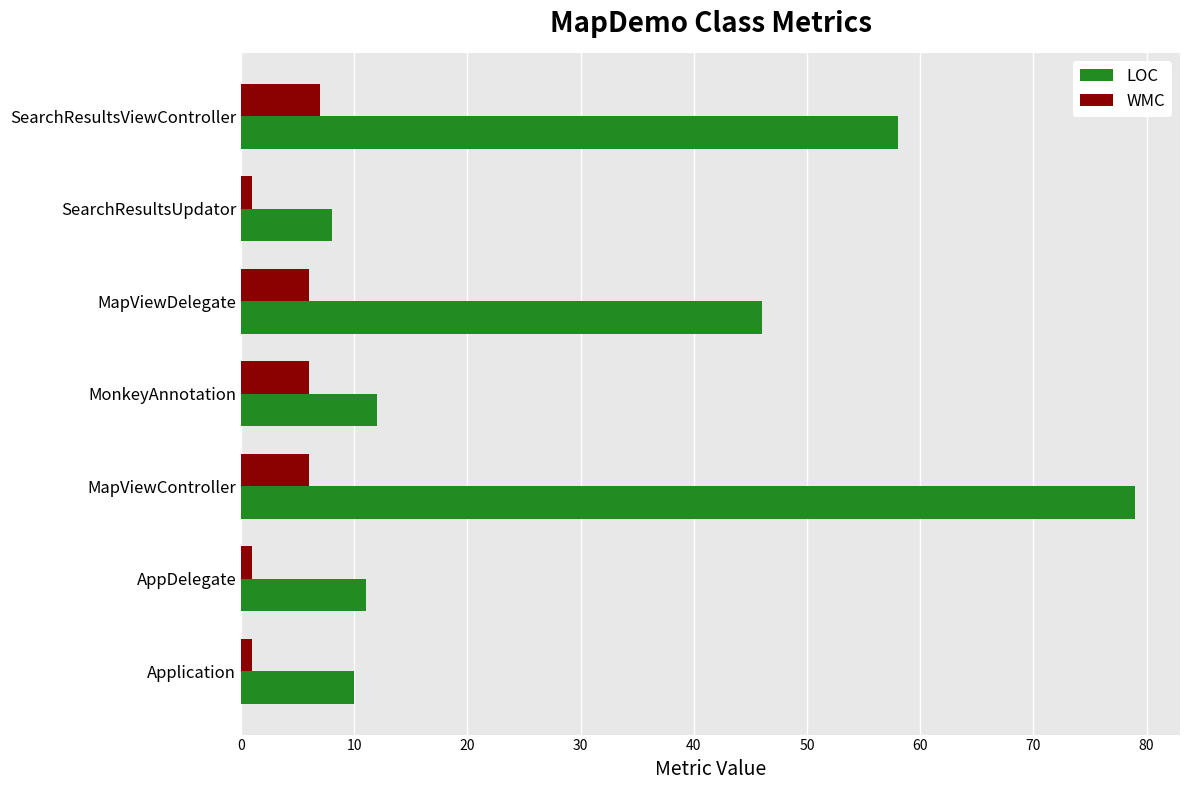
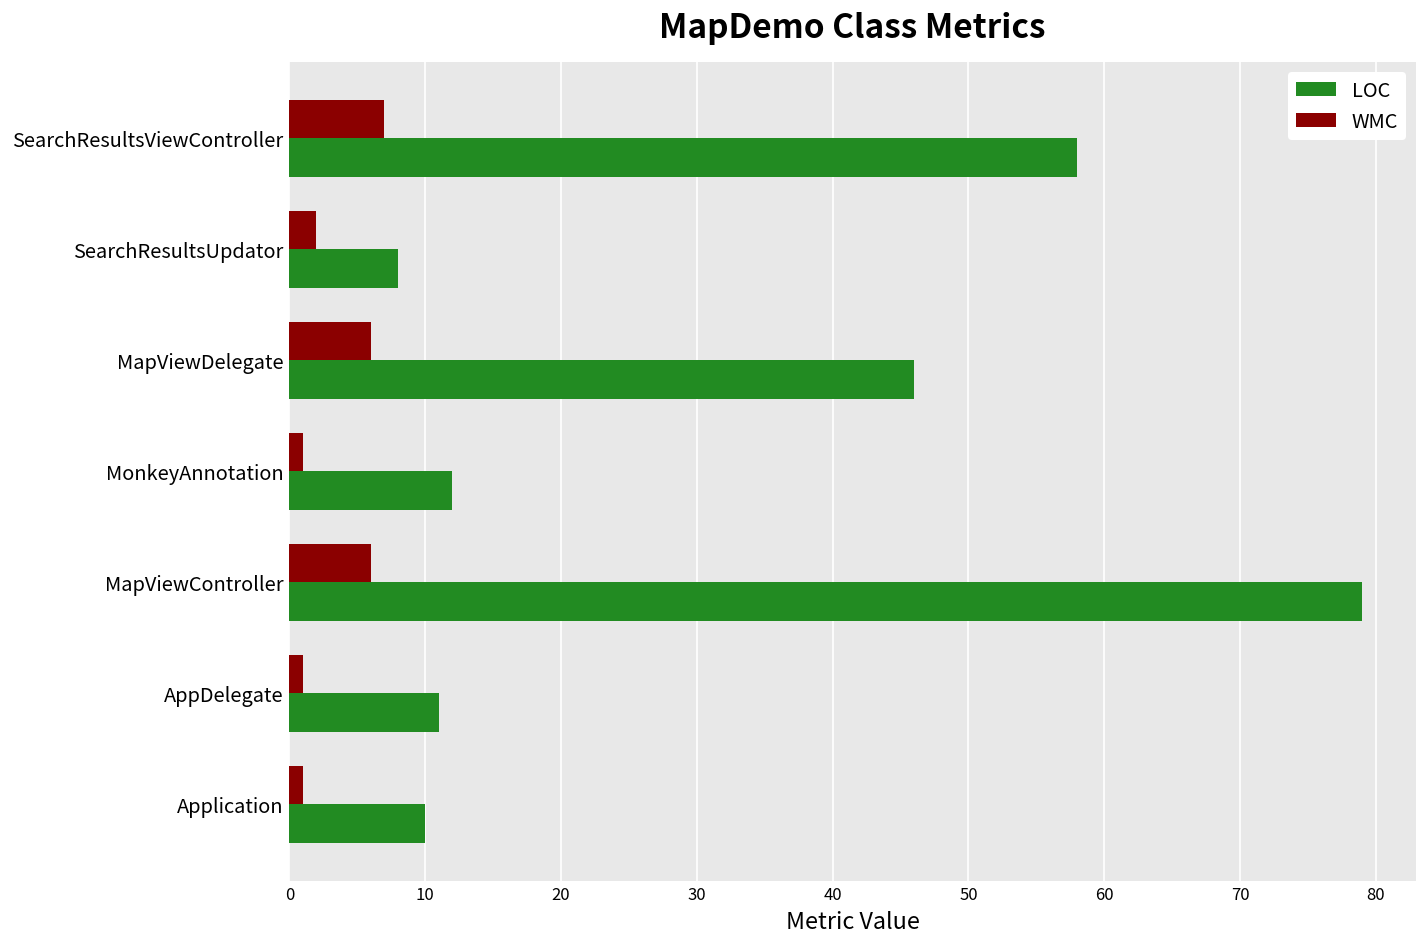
  {
    "LOC": {
      "SearchResultsViewController": 58,
      "SearchResultsUpdator": 8,
      "MapViewDelegate": 46,
      "MonkeyAnnotation": 12,
      "MapViewController": 79,
      "AppDelegate": 11,
      "Application": 10
    },
    "WMC": {
      "SearchResultsViewController": 7,
-     "SearchResultsUpdator": 1,
+     "SearchResultsUpdator": 2,
      "MapViewDelegate": 6,
-     "MonkeyAnnotation": 6,
+     "MonkeyAnnotation": 1,
      "MapViewController": 6,
      "AppDelegate": 1,
      "Application": 1
    }
  }
